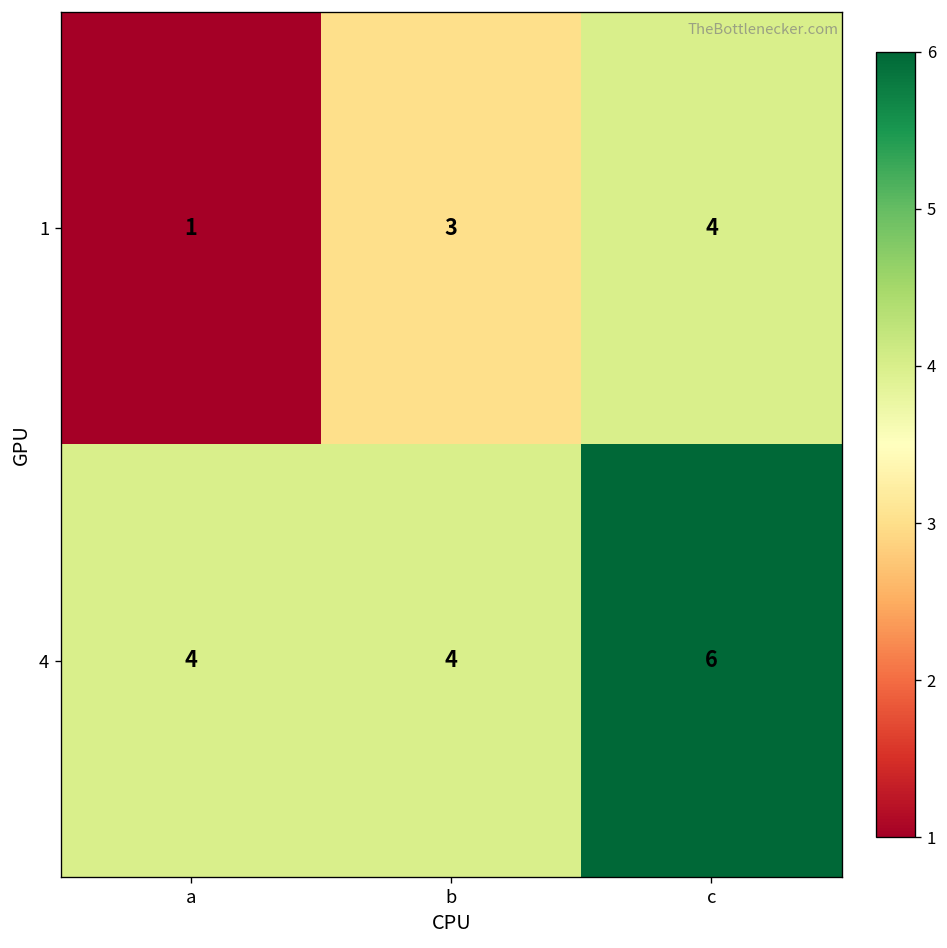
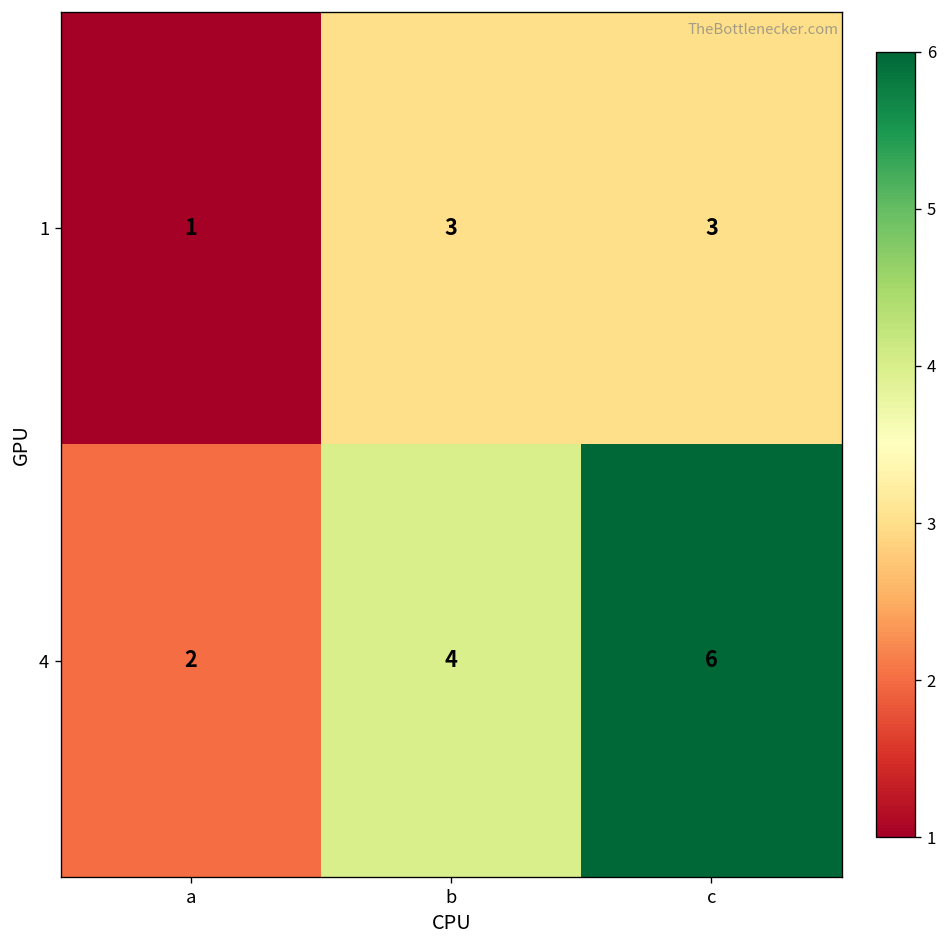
  {
    "1": {
      "a": 1,
      "b": 3,
-     "c": 4
+     "c": 3
    },
    "4": {
-     "a": 4,
+     "a": 2,
      "b": 4,
      "c": 6
    }
  }
